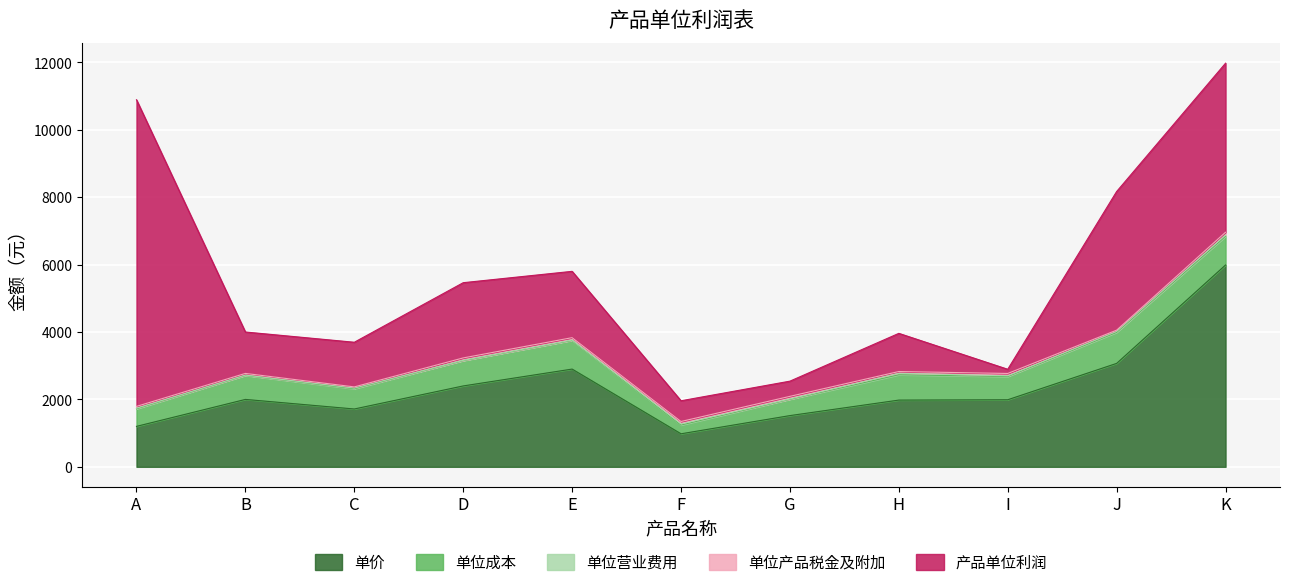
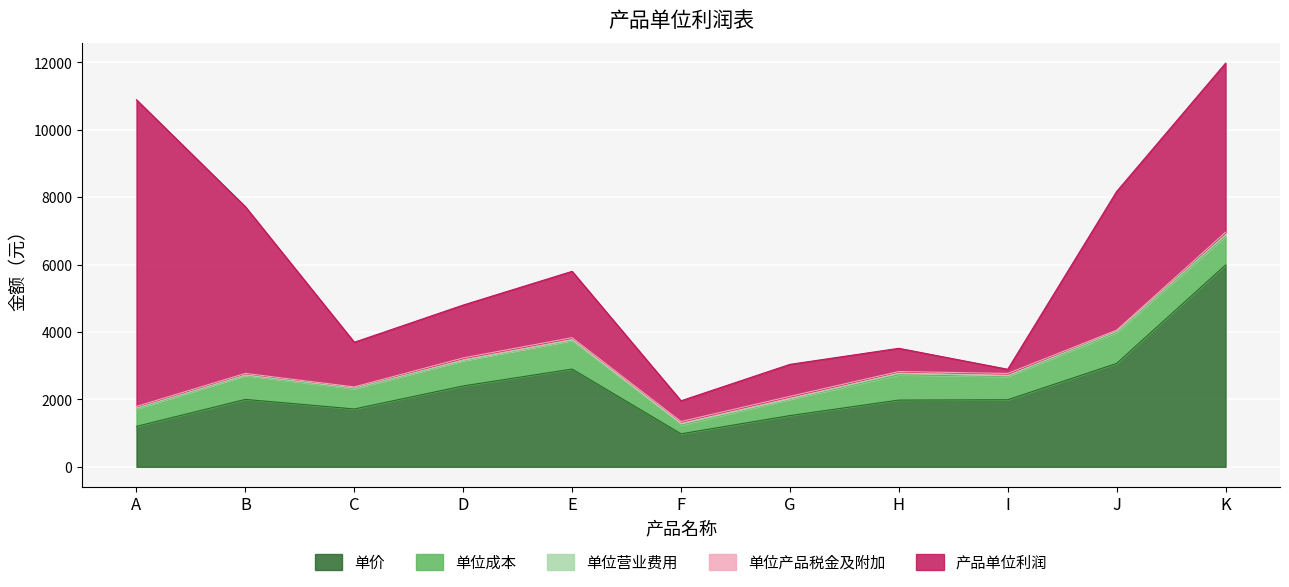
  {
    "单价": {
      "A": 1200,
      "B": 2000,
      "C": 1700,
      "D": 2400,
      "E": 2900,
      "F": 1000,
      "G": 1500,
      "H": 2000,
      "I": 2000,
      "J": 3100,
      "K": 6000
    },
    "单位产品税金及附加": {
      "G": 100,
      "K": 100
    },
    "产品单位利润": {
      "A": 9100,
-     "B": 1200,
+     "B": 4900,
      "C": 1300,
-     "D": 2200,
+     "D": 1600,
      "E": 2000,
      "F": 600,
-     "G": 500,
-     "H": 1100,
+     "G": 900,
+     "H": 700,
      "I": 100,
      "J": 4100,
      "K": 5000
    }
  }
